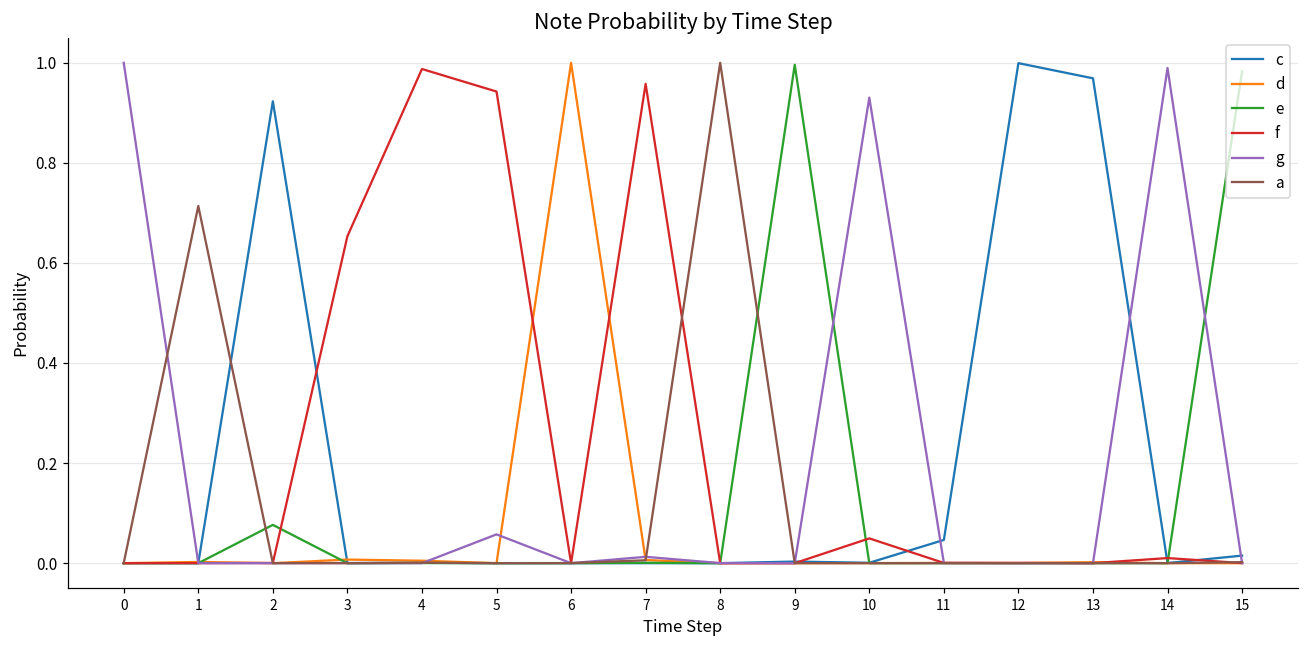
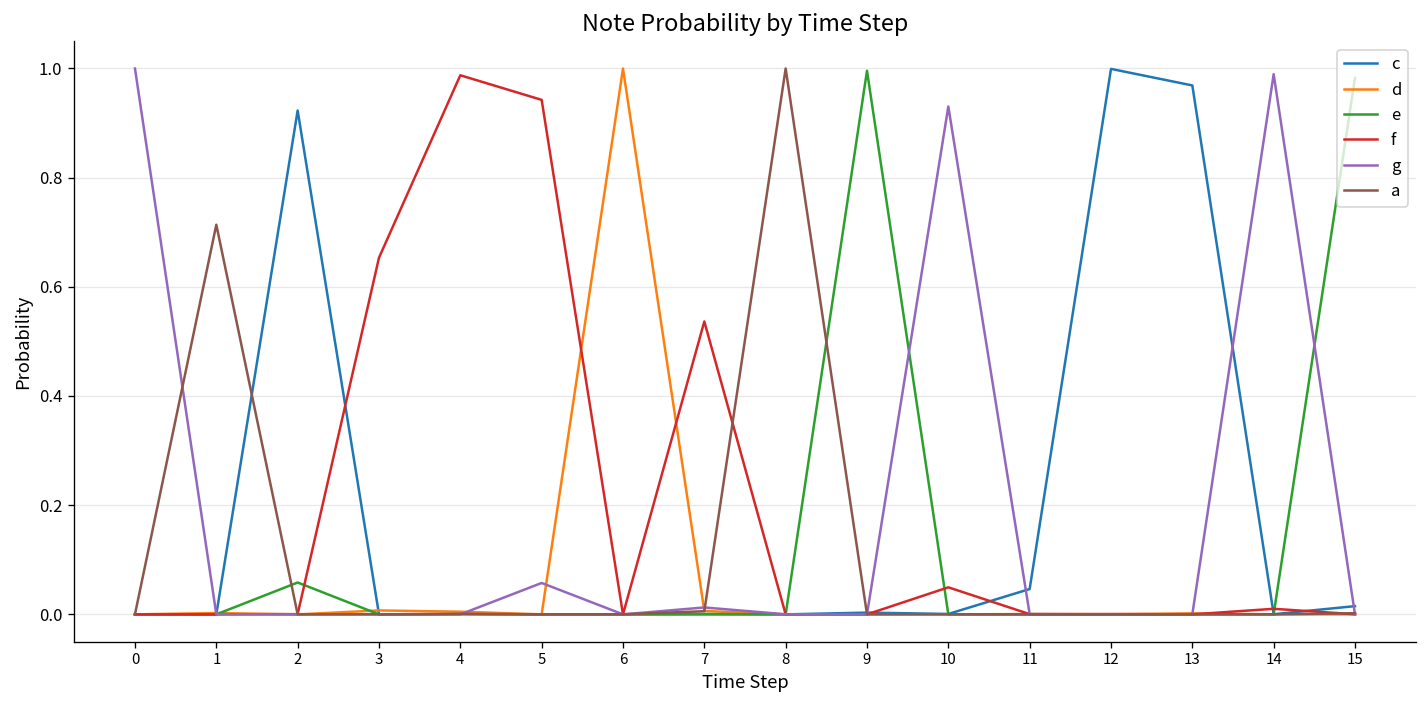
  {
    "c": {
      "2": 0.92,
      "11": 0.05,
      "12": 1.00,
      "13": 0.97,
      "15": 0.02
    },
    "d": {
      "3": 0.01,
      "6": 1.00
    },
    "e": {
-     "2": 0.08,
+     "2": 0.06,
      "9": 1.00
    },
    "f": {
      "3": 0.65,
      "4": 0.99,
      "5": 0.94,
-     "7": 0.96,
+     "7": 0.54,
      "10": 0.05,
      "14": 0.01
    },
    "g": {
      "0": 1.00,
      "5": 0.06,
      "7": 0.01,
      "10": 0.93,
      "14": 0.99
    },
    "a": {
      "1": 0.71,
      "8": 1.00
    }
  }
